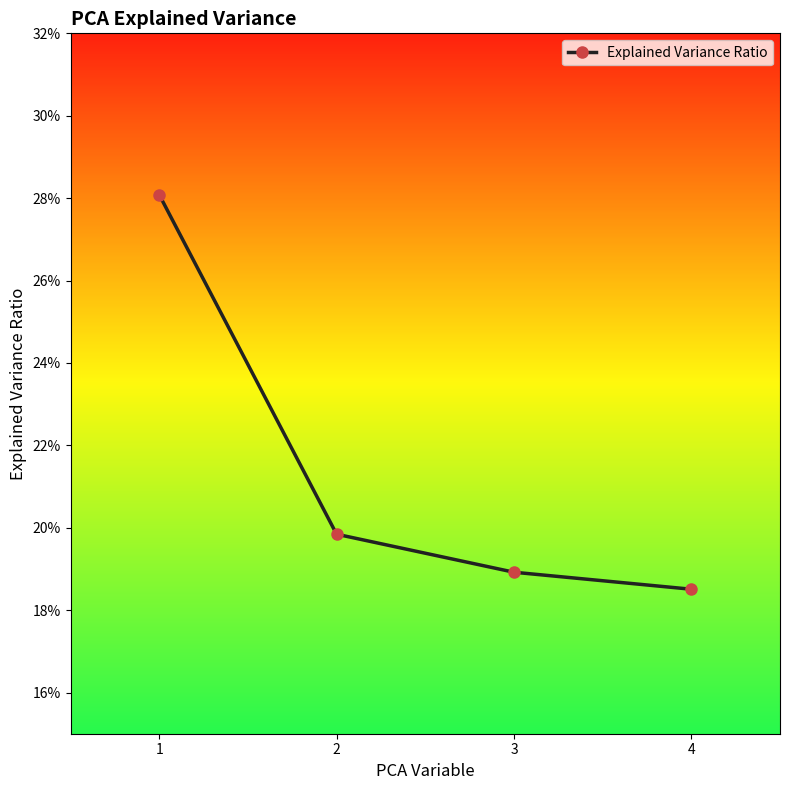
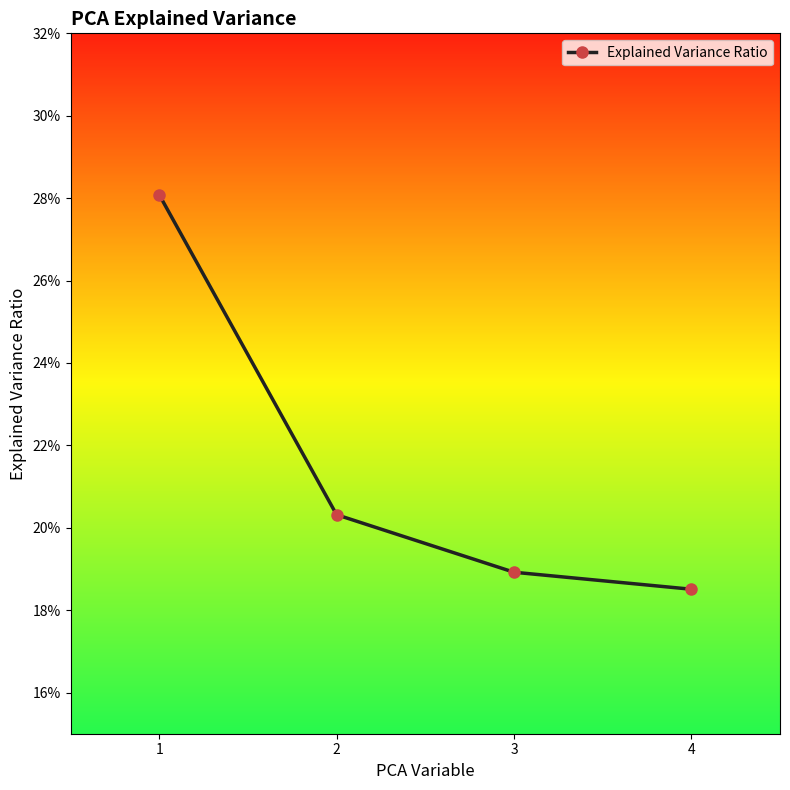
  {
    "1": "28.1%",
-   "2": "19.8%",
+   "2": "20.3%",
    "3": "18.9%",
    "4": "18.5%"
  }
